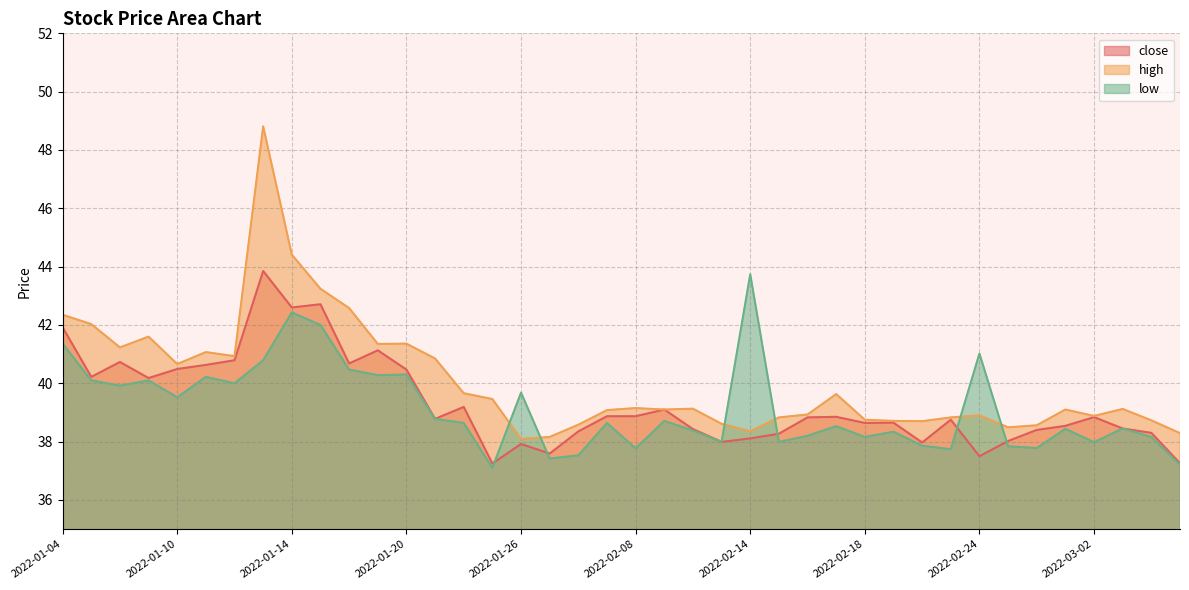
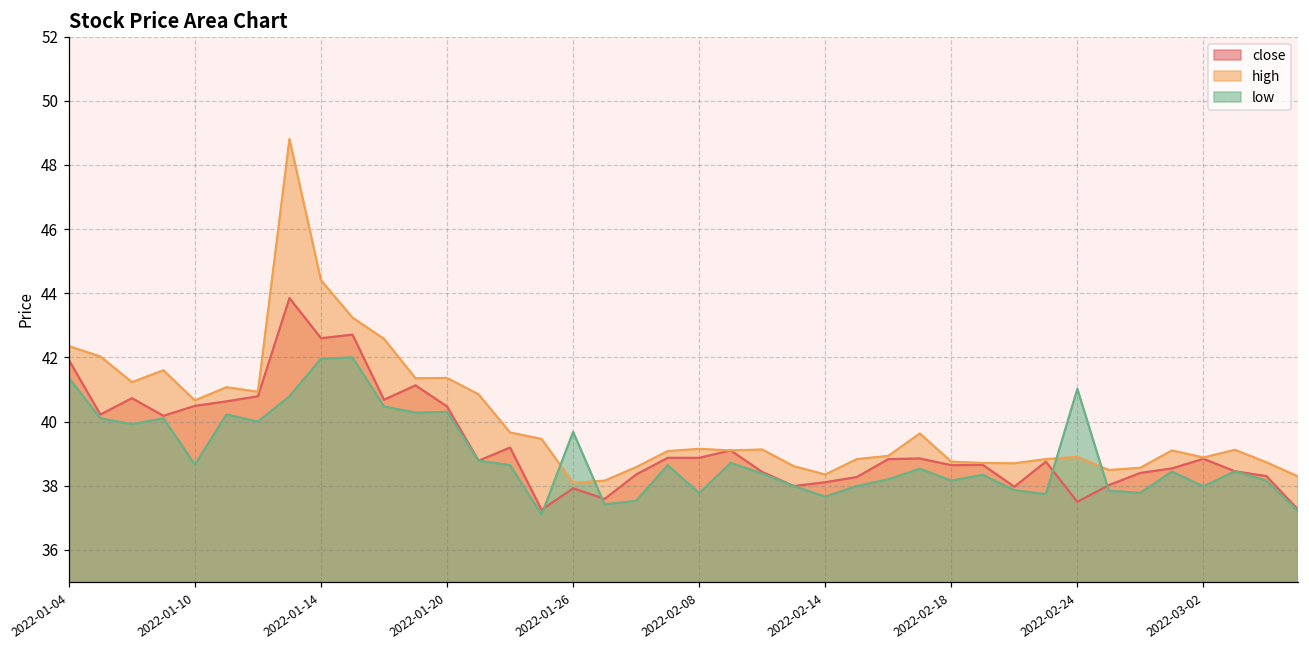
  {
    "low": {
      "2022-01-04": 41.4,
-     "2022-01-10": 39.5,
-     "2022-01-14": 42.4,
+     "2022-01-10": 38.7,
+     "2022-01-14": 42.0,
      "2022-01-20": 40.3,
      "2022-01-26": 39.7,
      "2022-02-08": 37.8,
-     "2022-02-14": 43.7,
+     "2022-02-14": 37.7,
      "2022-02-18": 38.2,
      "2022-02-24": 41.0,
      "2022-03-02": 38.0
    }
  }
